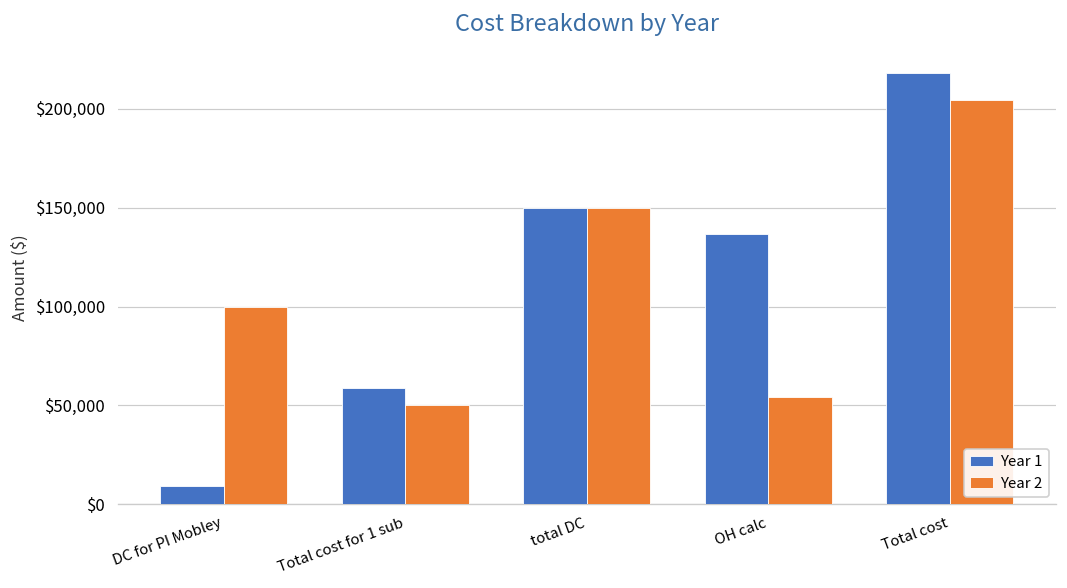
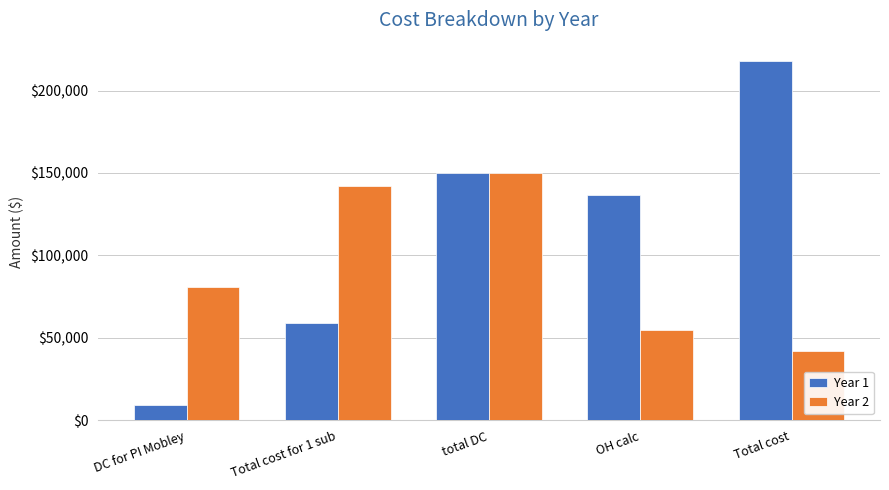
  {
    "Year 1": {
      "DC for PI Mobley": "$9,000",
      "Total cost for 1 sub": "$59,000",
      "total DC": "$150,000",
      "OH calc": "$137,000",
      "Total cost": "$218,000"
    },
    "Year 2": {
-     "DC for PI Mobley": "$100,000",
-     "Total cost for 1 sub": "$50,000",
+     "DC for PI Mobley": "$81,000",
+     "Total cost for 1 sub": "$142,000",
      "total DC": "$150,000",
      "OH calc": "$55,000",
-     "Total cost": "$205,000"
+     "Total cost": "$42,000"
    }
  }
